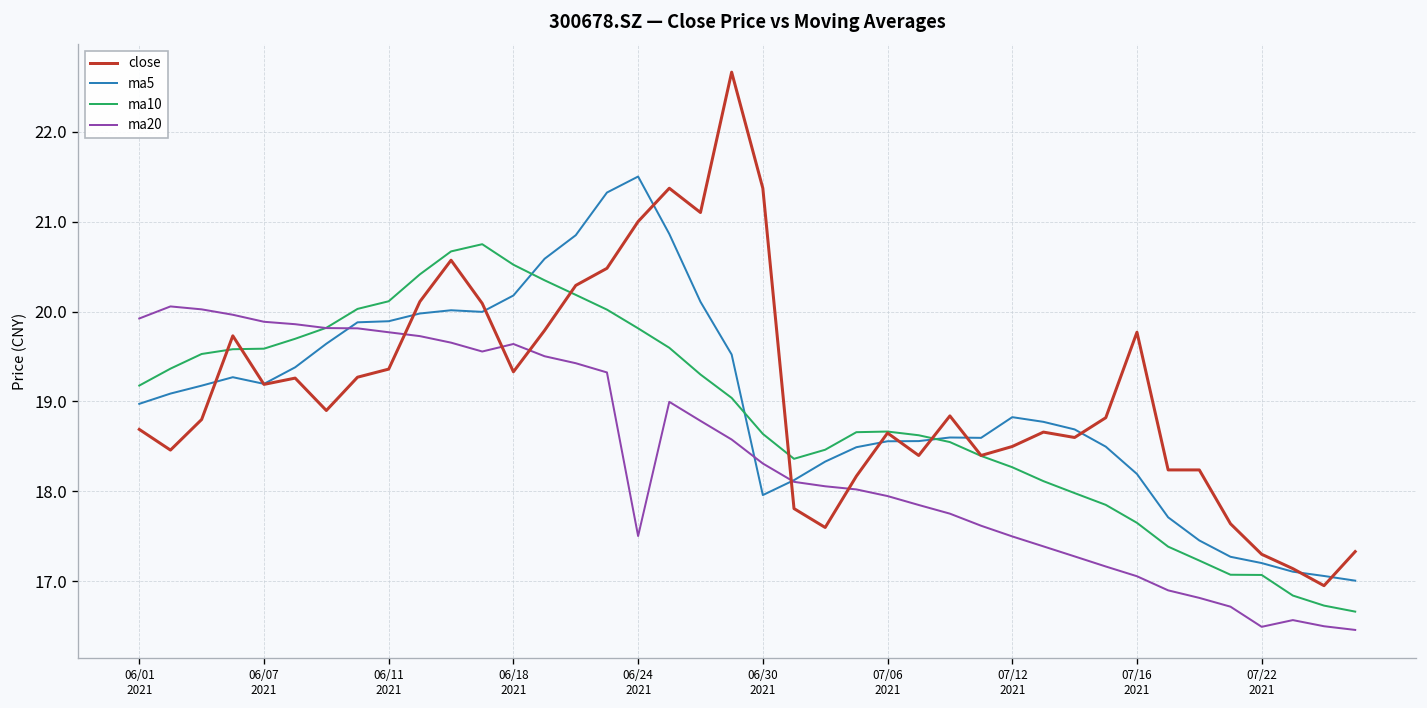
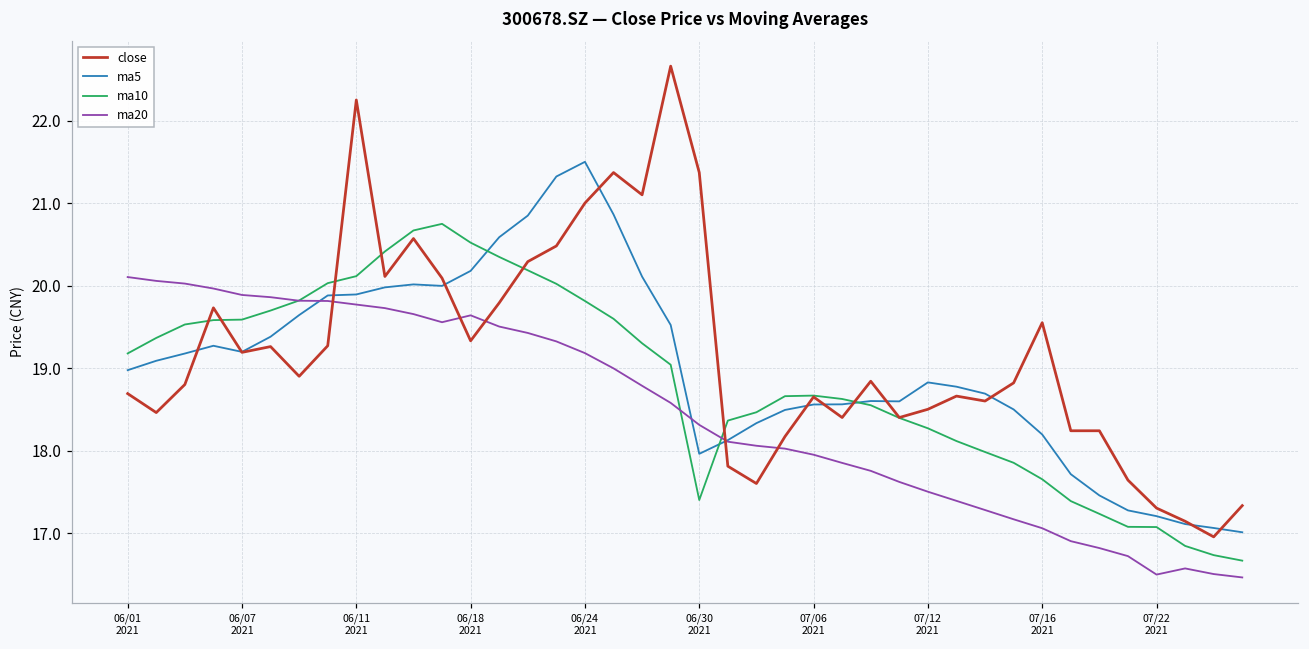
  {
    "close": {
      "06/01 2021": 18.7,
-     "06/11 2021": 19.4,
+     "06/11 2021": 22.3,
      "06/18 2021": 19.3,
      "06/24 2021": 21.0,
      "06/30 2021": 21.4,
      "07/12 2021": 18.5,
-     "07/16 2021": 19.8,
+     "07/16 2021": 19.6,
      "07/22 2021": 17.3
    },
    "ma5": {
      "06/01 2021": 19.0,
      "06/11 2021": 19.9,
      "06/18 2021": 20.2,
      "06/24 2021": 21.5,
      "06/30 2021": 18.0,
      "07/06 2021": 18.6,
      "07/12 2021": 18.8,
      "07/16 2021": 18.2,
      "07/22 2021": 17.2
    },
    "ma10": {
      "06/01 2021": 19.2,
      "06/07 2021": 19.6,
      "06/11 2021": 20.1,
      "06/18 2021": 20.5,
      "06/24 2021": 19.8,
-     "06/30 2021": 18.6,
+     "06/30 2021": 17.4,
      "07/12 2021": 18.3,
      "07/16 2021": 17.7,
      "07/22 2021": 17.1
    },
    "ma20": {
-     "06/01 2021": 19.9,
+     "06/01 2021": 20.1,
      "06/07 2021": 19.9,
      "06/11 2021": 19.8,
      "06/18 2021": 19.6,
-     "06/24 2021": 17.5,
+     "06/24 2021": 19.2,
      "06/30 2021": 18.3,
      "07/06 2021": 17.9,
      "07/12 2021": 17.5,
      "07/16 2021": 17.1,
      "07/22 2021": 16.5
    }
  }
